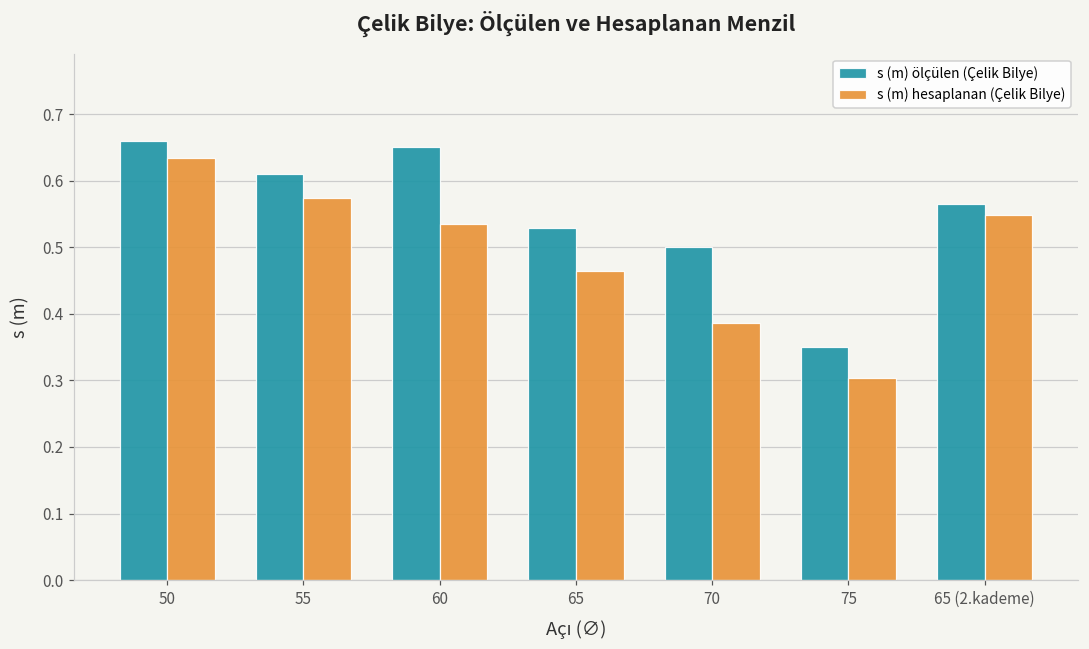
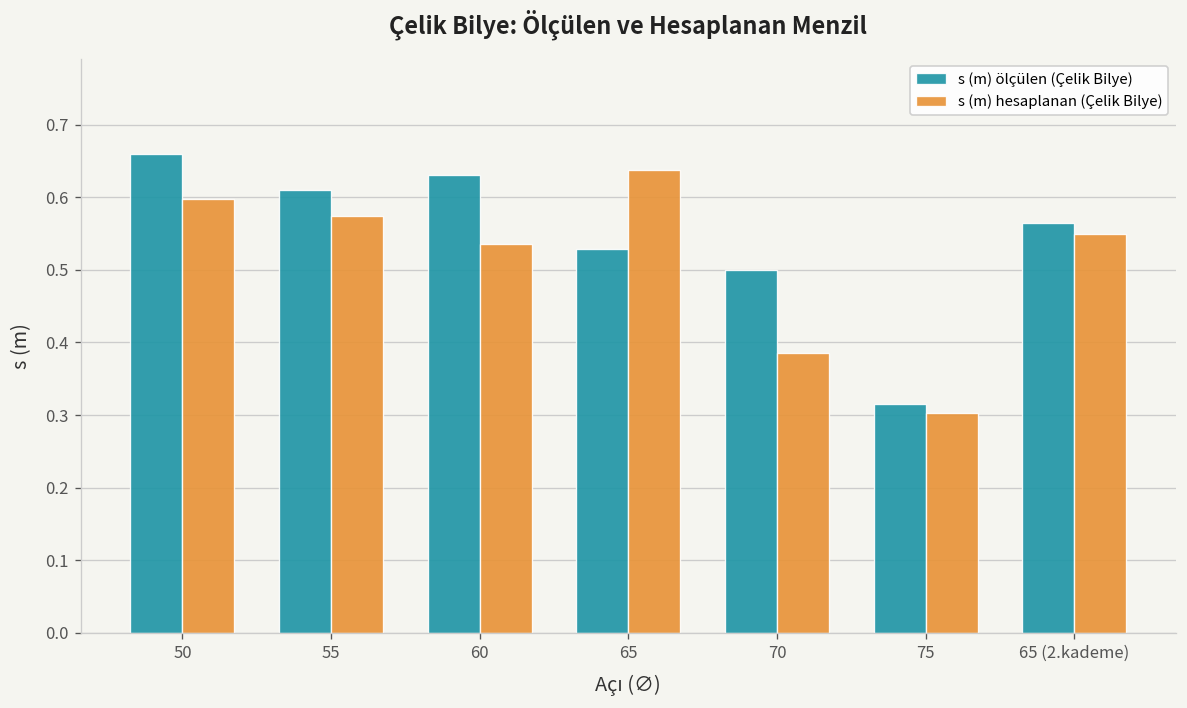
  {
    "s (m) ölçülen (Çelik Bilye)": {
      "50": 0.66,
      "55": 0.61,
-     "60": 0.65,
+     "60": 0.63,
      "65": 0.53,
      "70": 0.50,
-     "75": 0.35,
+     "75": 0.32,
      "65 (2.kademe)": 0.57
    },
    "s (m) hesaplanan (Çelik Bilye)": {
-     "50": 0.63,
+     "50": 0.60,
      "55": 0.57,
      "60": 0.54,
-     "65": 0.46,
+     "65": 0.64,
      "70": 0.39,
      "75": 0.30,
      "65 (2.kademe)": 0.55
    }
  }
